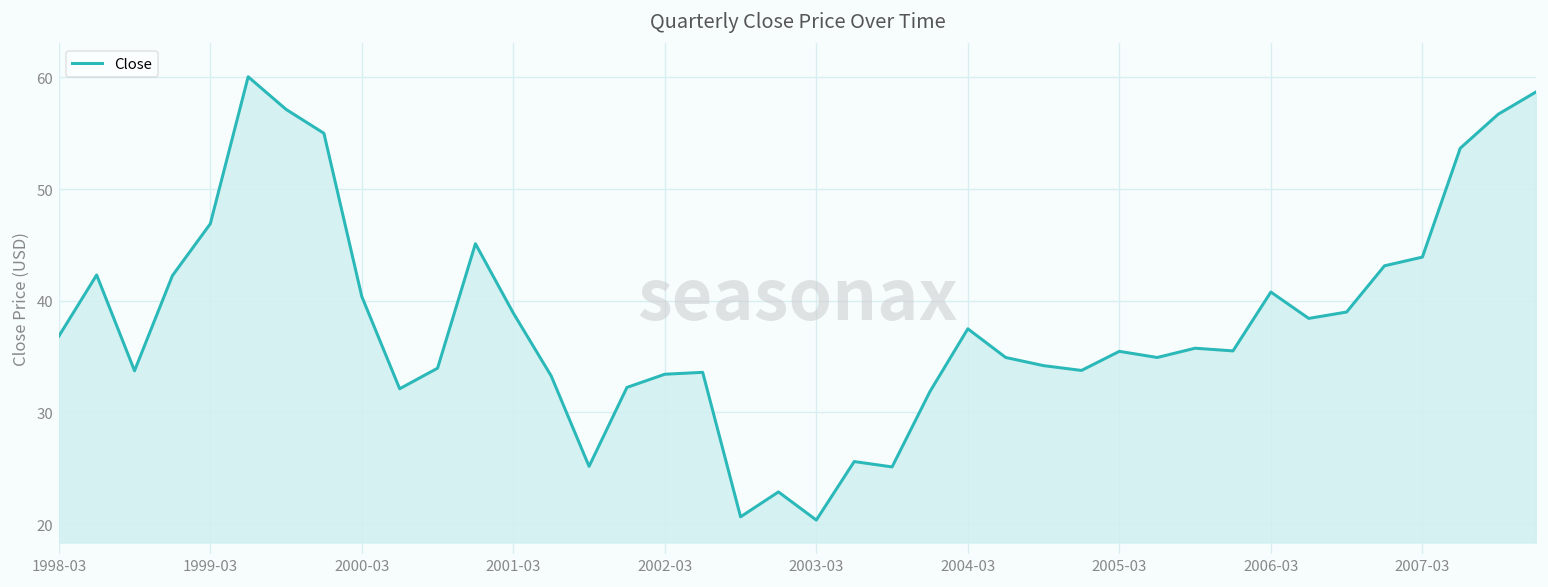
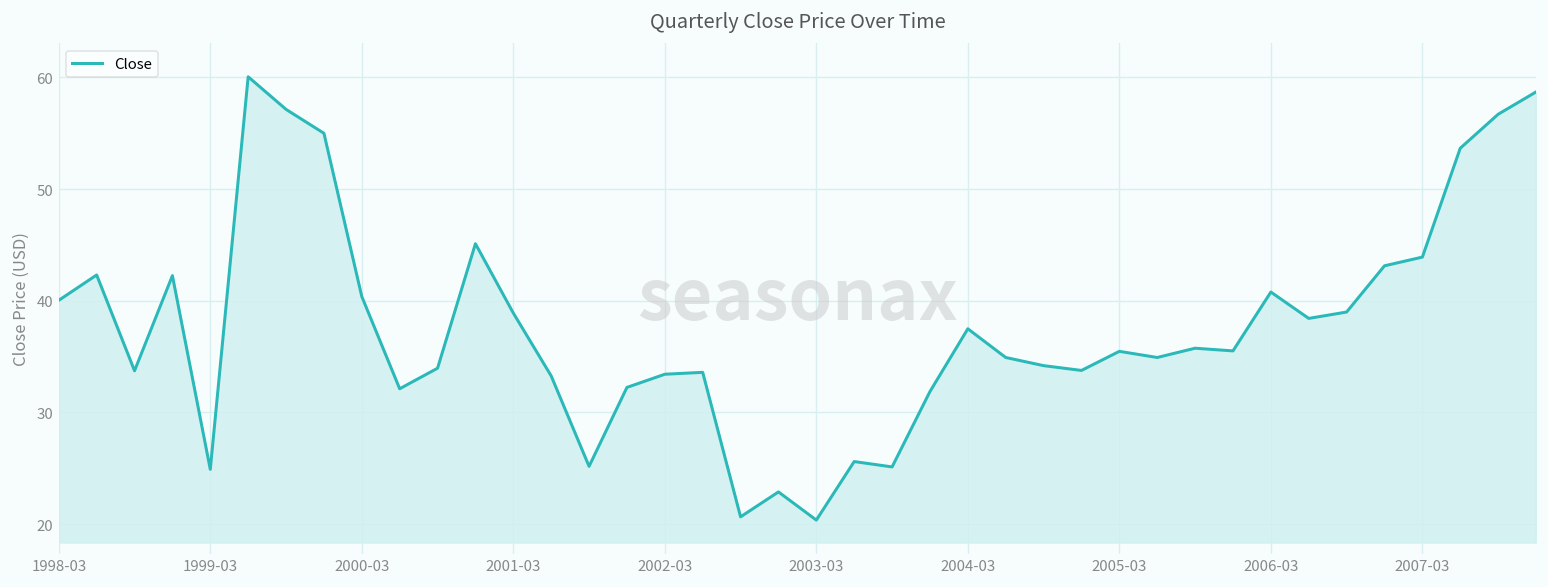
  {
-   "1998-03": 37,
-   "1999-03": 47,
+   "1998-03": 40,
+   "1999-03": 25,
    "2000-03": 40,
    "2001-03": 39,
    "2002-03": 33,
    "2003-03": 20,
    "2004-03": 37,
    "2005-03": 35,
    "2006-03": 41,
    "2007-03": 44
  }
